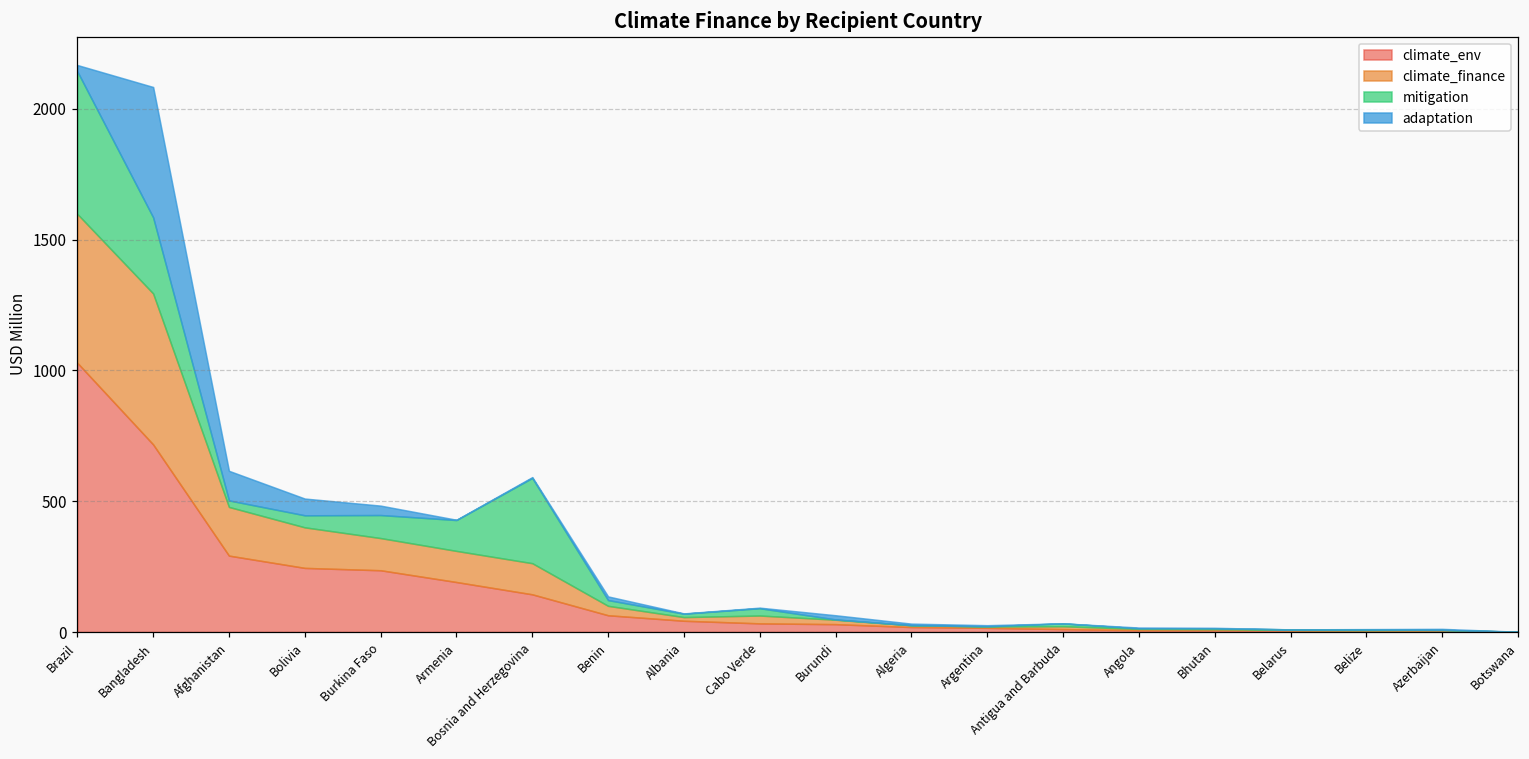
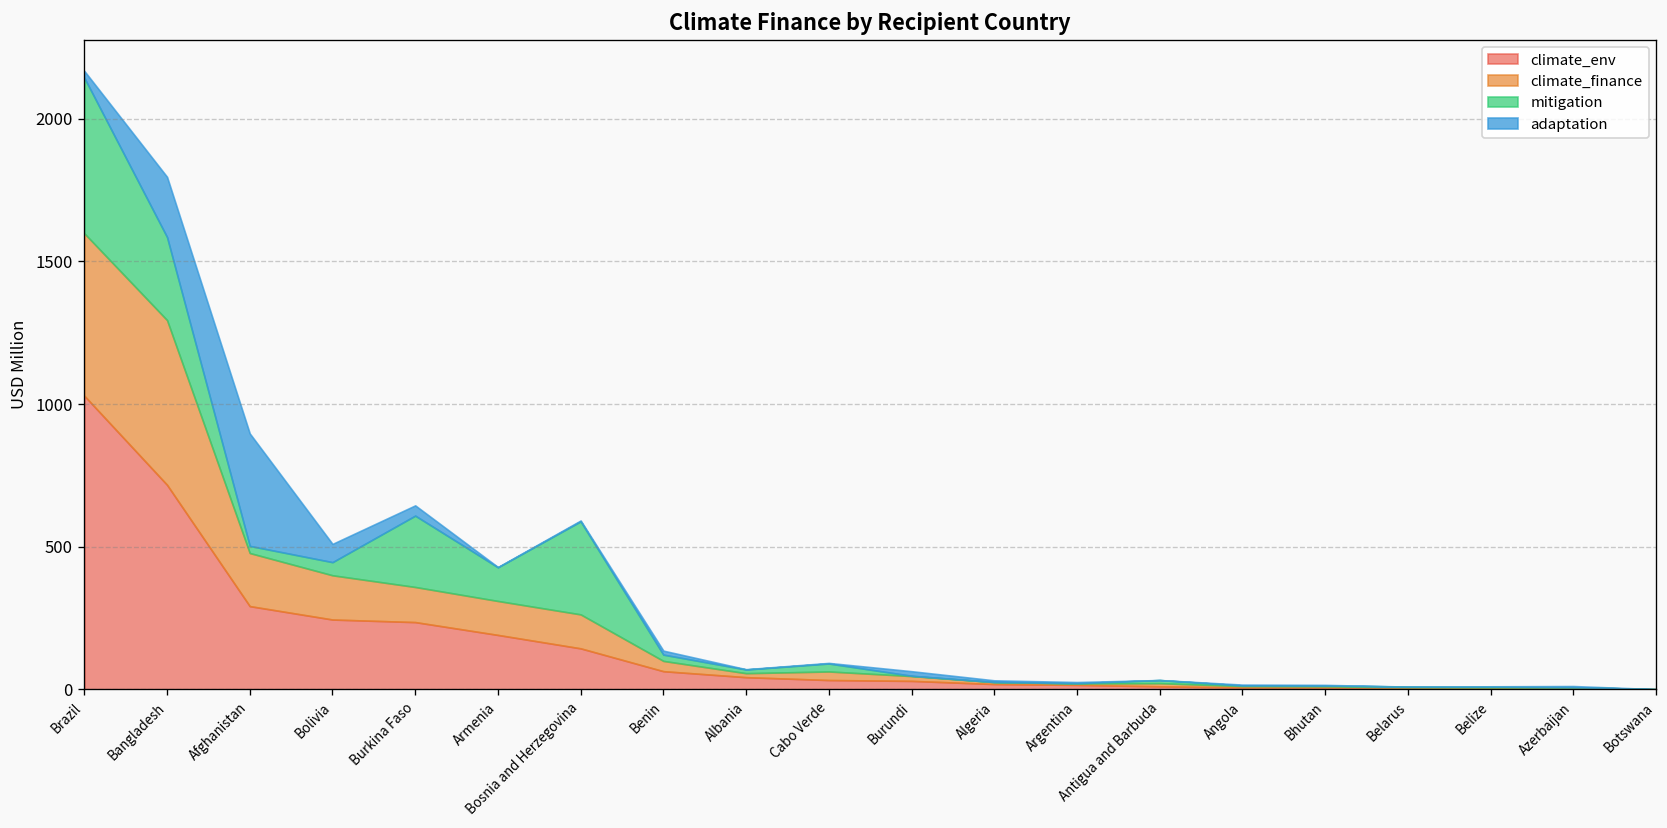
  {
    "mitigation": {
      "Brazil": 550,
      "Bangladesh": 290,
      "Afghanistan": 30,
      "Bolivia": 50,
-     "Burkina Faso": 90,
+     "Burkina Faso": 250,
      "Benin": 20
    },
    "adaptation": {
      "Brazil": 20,
-     "Bangladesh": 500,
-     "Afghanistan": 110,
+     "Bangladesh": 210,
+     "Afghanistan": 390,
      "Bolivia": 60,
      "Burkina Faso": 40,
      "Benin": 10,
      "Burundi": 20
    }
  }
